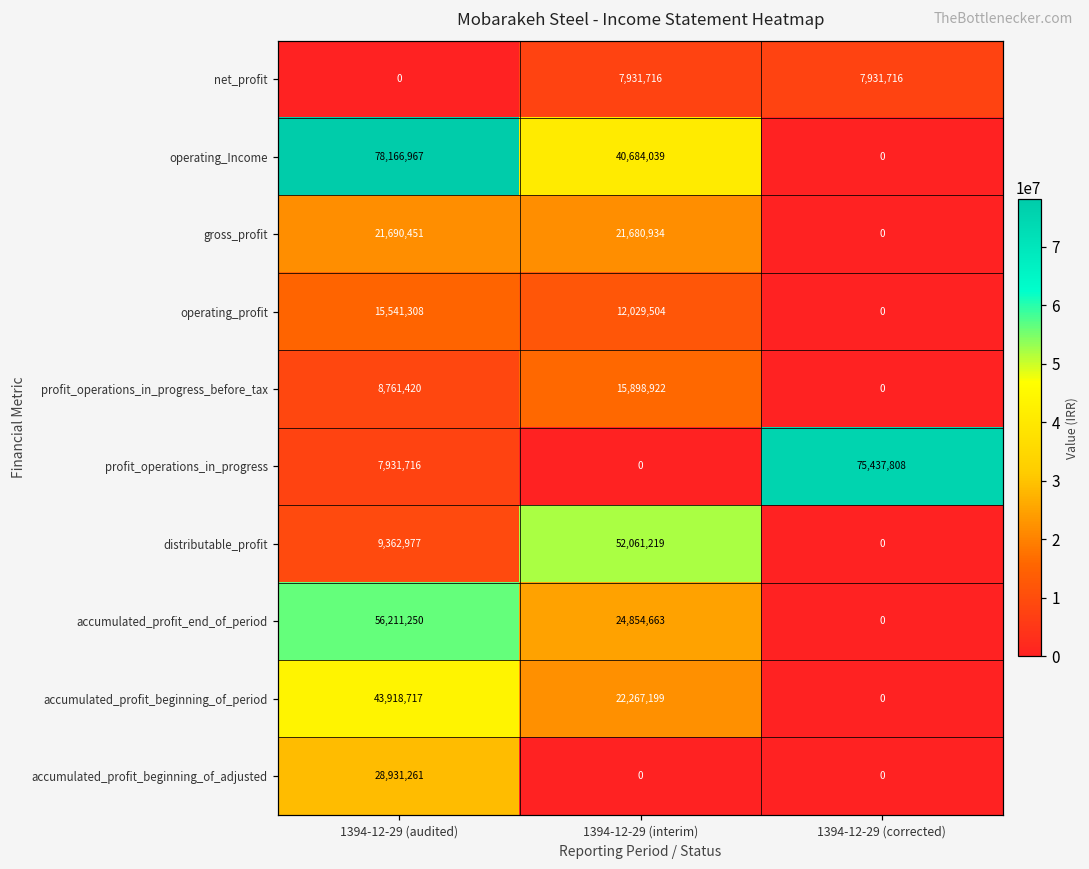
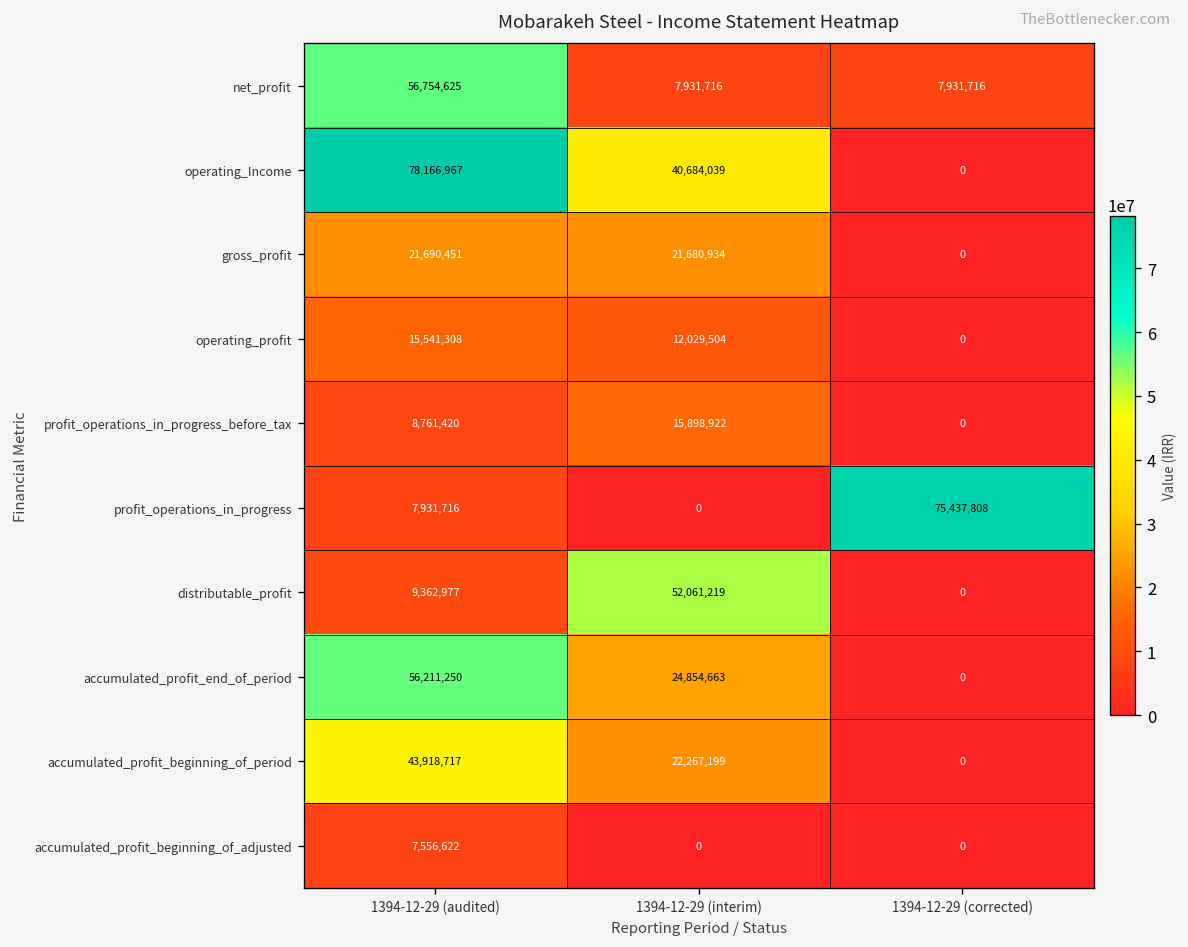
  {
    "net_profit": {
-     "1394-12-29 (audited)": "0",
+     "1394-12-29 (audited)": "56,754,625",
      "1394-12-29 (interim)": "7,931,716",
      "1394-12-29 (corrected)": "7,931,716"
    },
    "operating_Income": {
      "1394-12-29 (audited)": "78,166,967",
      "1394-12-29 (interim)": "40,684,039",
      "1394-12-29 (corrected)": "0"
    },
    "gross_profit": {
      "1394-12-29 (audited)": "21,690,451",
      "1394-12-29 (interim)": "21,680,934",
      "1394-12-29 (corrected)": "0"
    },
    "operating_profit": {
      "1394-12-29 (audited)": "15,541,308",
      "1394-12-29 (interim)": "12,029,504",
      "1394-12-29 (corrected)": "0"
    },
    "profit_operations_in_progress_before_tax": {
      "1394-12-29 (audited)": "8,761,420",
      "1394-12-29 (interim)": "15,898,922",
      "1394-12-29 (corrected)": "0"
    },
    "profit_operations_in_progress": {
      "1394-12-29 (audited)": "7,931,716",
      "1394-12-29 (interim)": "0",
      "1394-12-29 (corrected)": "75,437,808"
    },
    "distributable_profit": {
      "1394-12-29 (audited)": "9,362,977",
      "1394-12-29 (interim)": "52,061,219",
      "1394-12-29 (corrected)": "0"
    },
    "accumulated_profit_end_of_period": {
      "1394-12-29 (audited)": "56,211,250",
      "1394-12-29 (interim)": "24,854,663",
      "1394-12-29 (corrected)": "0"
    },
    "accumulated_profit_beginning_of_period": {
      "1394-12-29 (audited)": "43,918,717",
      "1394-12-29 (interim)": "22,267,199",
      "1394-12-29 (corrected)": "0"
    },
    "accumulated_profit_beginning_of_adjusted": {
-     "1394-12-29 (audited)": "28,931,261",
+     "1394-12-29 (audited)": "7,556,622",
      "1394-12-29 (interim)": "0",
      "1394-12-29 (corrected)": "0"
    }
  }
